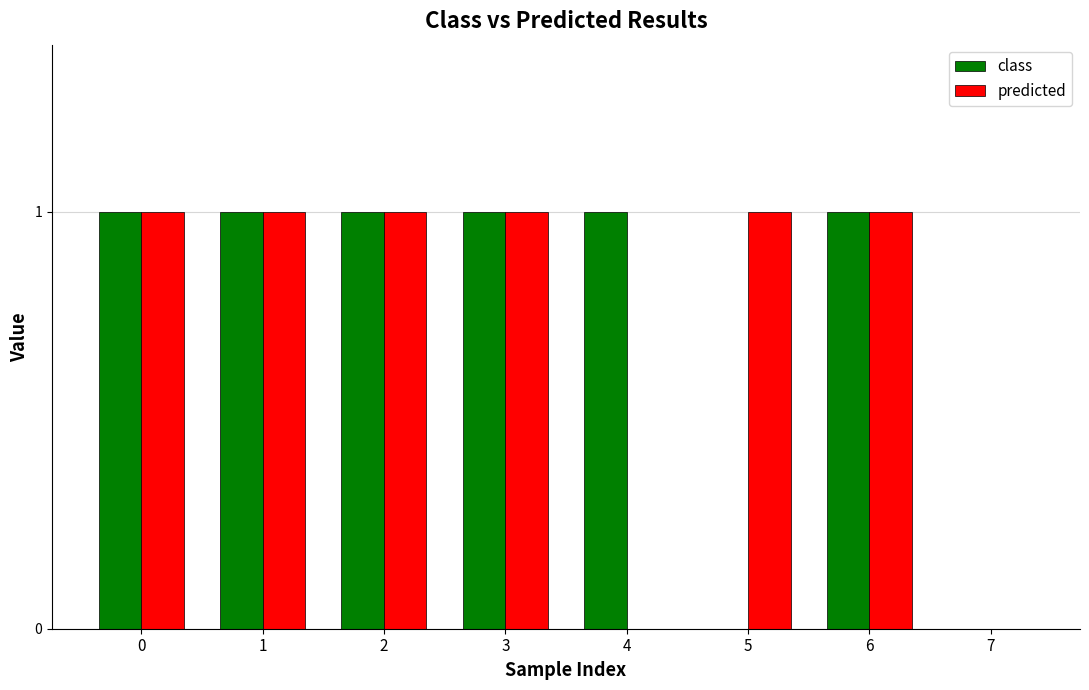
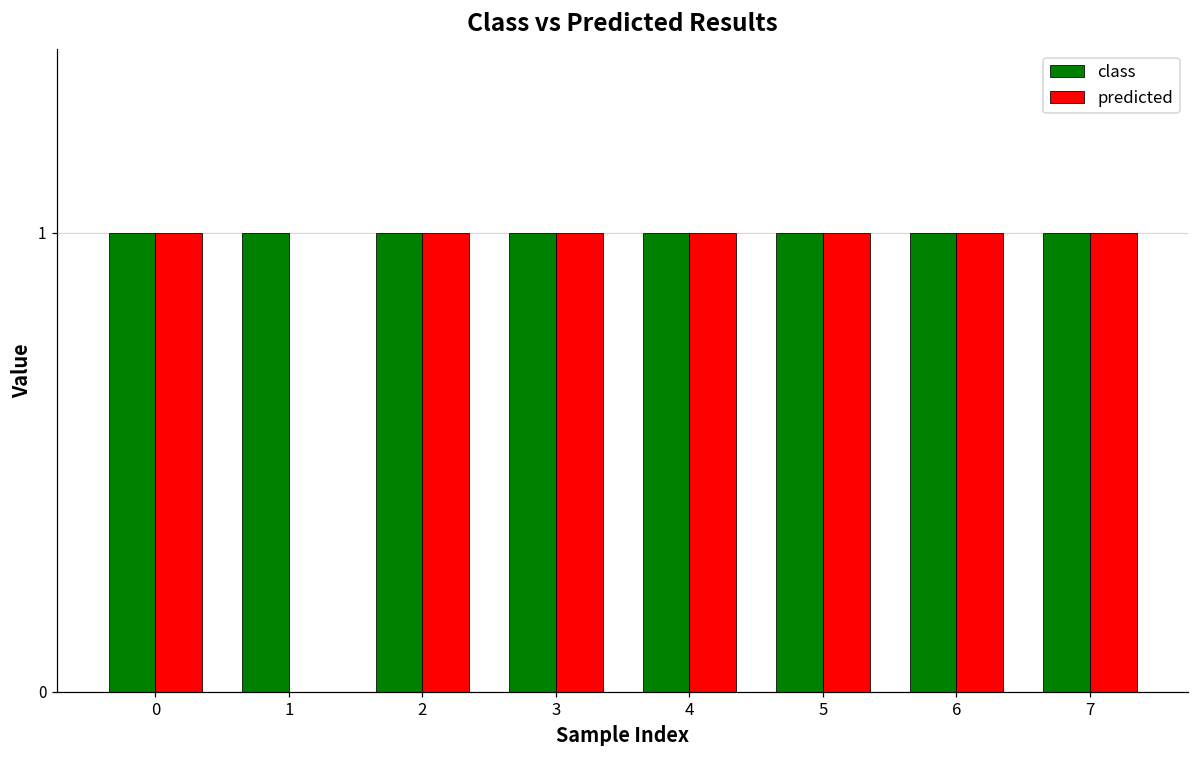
  {
    "class": {
      "0": 1,
      "1": 1,
      "2": 1,
      "3": 1,
      "4": 1,
-     "5": 0,
+     "5": 1,
      "6": 1,
-     "7": 0
+     "7": 1
    },
    "predicted": {
      "0": 1,
-     "1": 1,
+     "1": 0,
      "2": 1,
      "3": 1,
-     "4": 0,
+     "4": 1,
      "5": 1,
      "6": 1,
-     "7": 0
+     "7": 1
    }
  }
